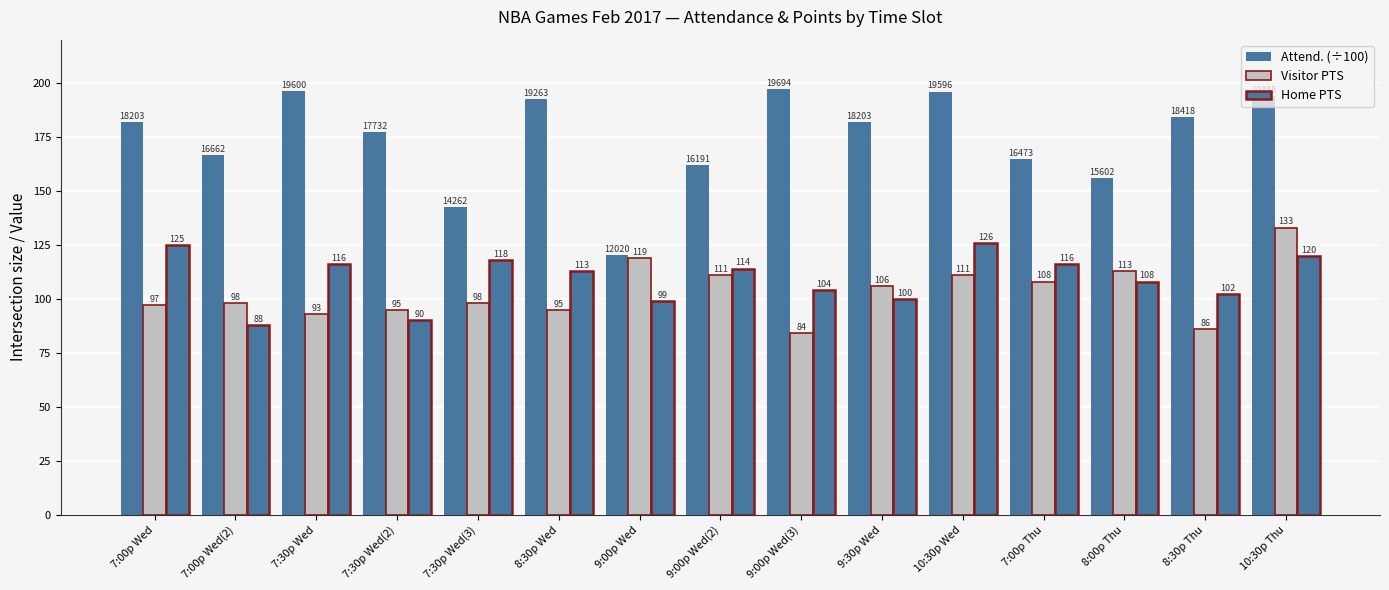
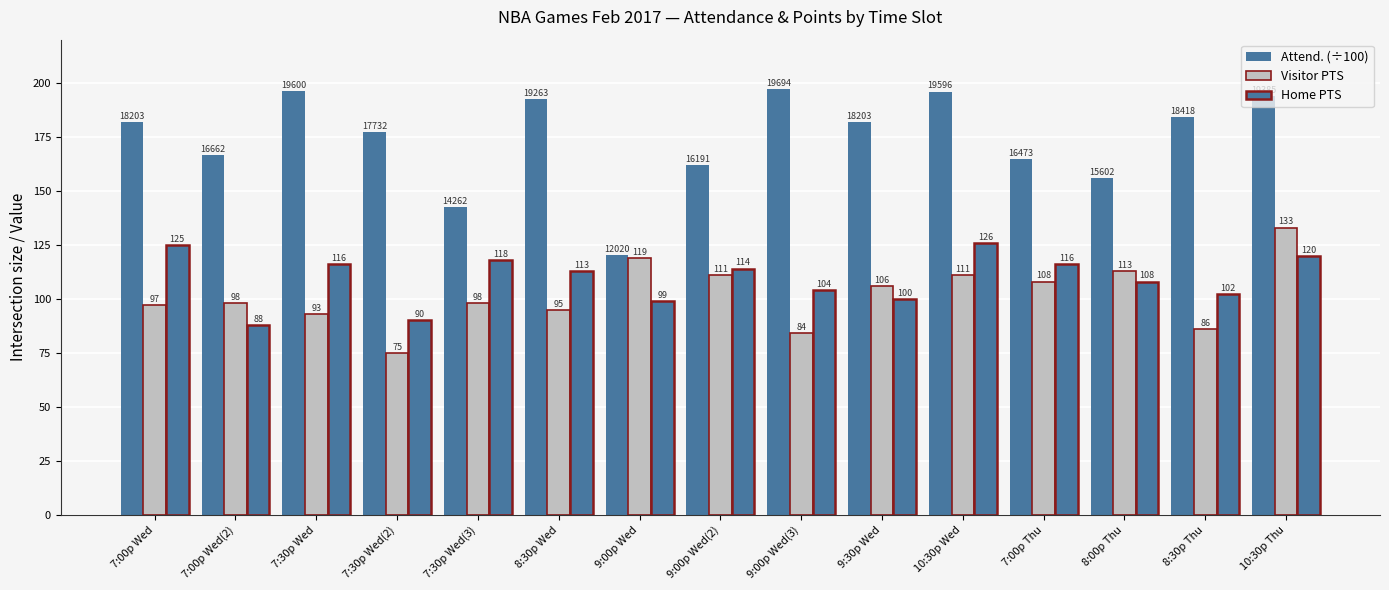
  {
    "Visitor PTS": {
      "7:00p Wed": 97,
      "7:00p Wed(2)": 98,
      "7:30p Wed": 93,
-     "7:30p Wed(2)": 95,
+     "7:30p Wed(2)": 75,
      "7:30p Wed(3)": 98,
      "8:30p Wed": 95,
      "9:00p Wed": 119,
      "9:00p Wed(2)": 111,
      "9:00p Wed(3)": 84,
      "9:30p Wed": 106,
      "10:30p Wed": 111,
      "7:00p Thu": 108,
      "8:00p Thu": 113,
      "8:30p Thu": 86,
      "10:30p Thu": 133
    }
  }
